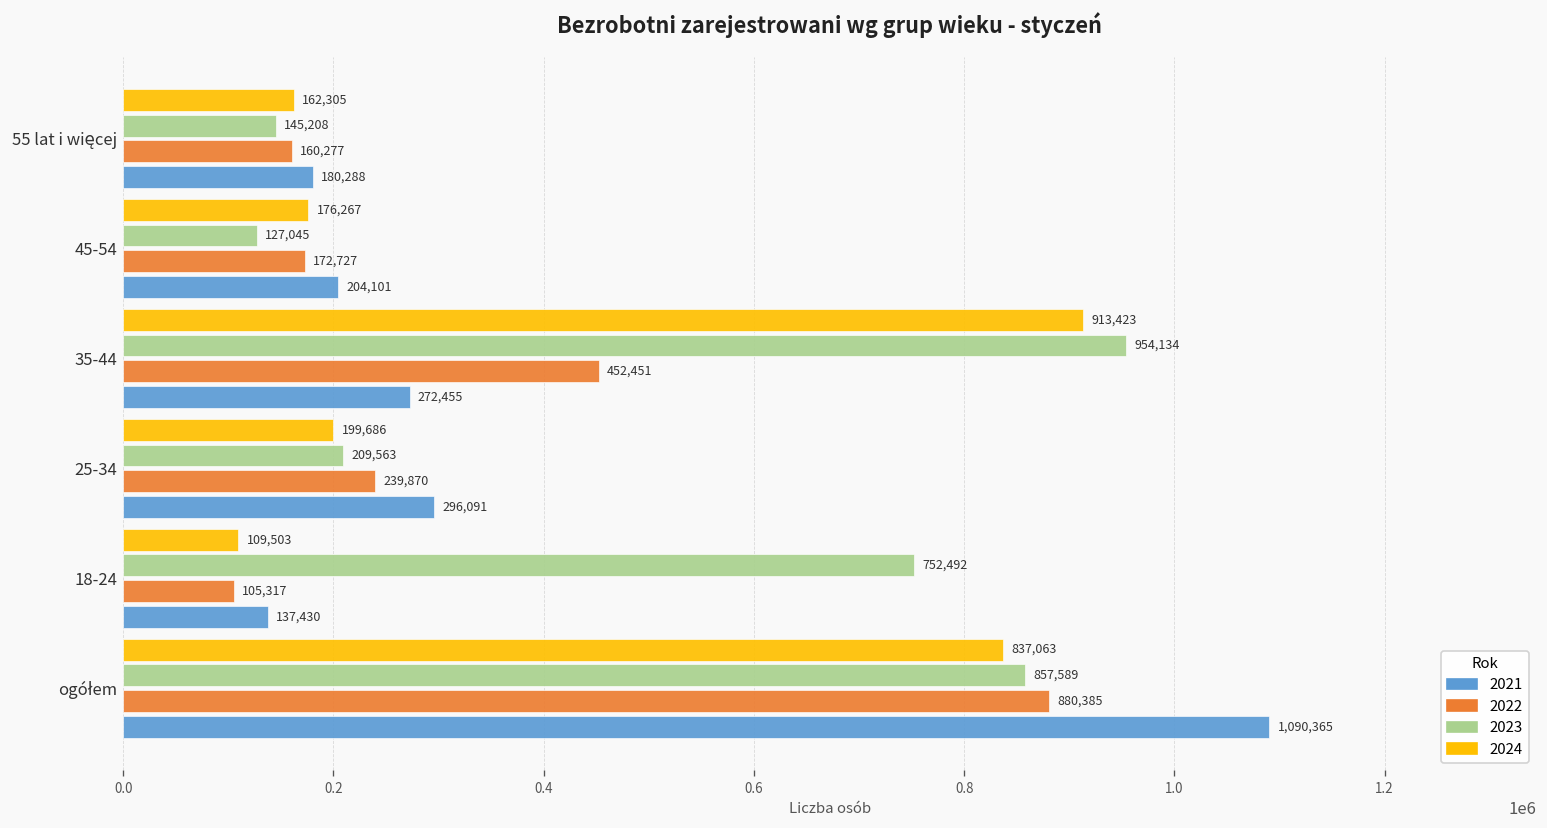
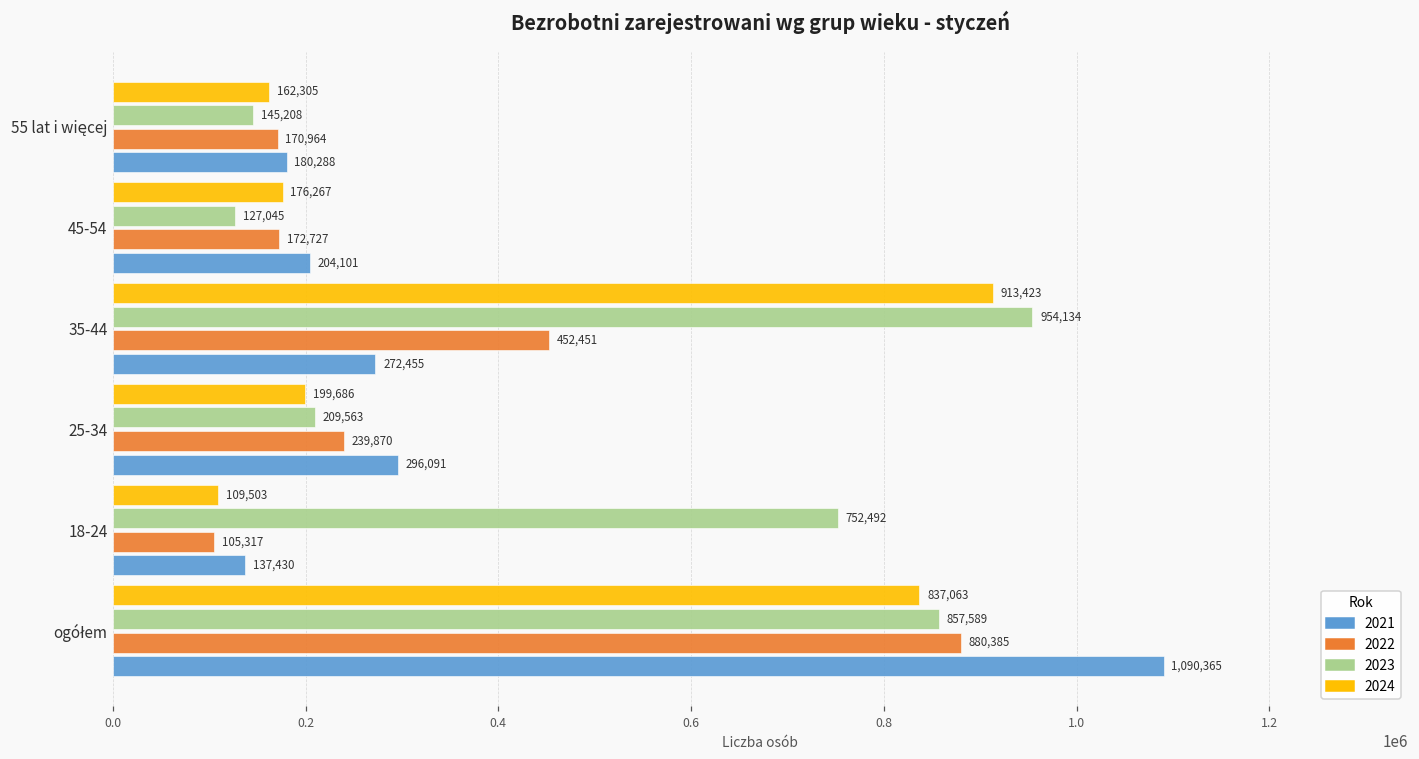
  {
    "2021": {
      "55 lat i więcej": "180,288",
      "45-54": "204,101",
      "35-44": "272,455",
      "25-34": "296,091",
      "18-24": "137,430",
      "ogółem": "1,090,365"
    },
    "2022": {
-     "55 lat i więcej": "160,277",
+     "55 lat i więcej": "170,964",
      "45-54": "172,727",
      "35-44": "452,451",
      "25-34": "239,870",
      "18-24": "105,317",
      "ogółem": "880,385"
    },
    "2023": {
      "55 lat i więcej": "145,208",
      "45-54": "127,045",
      "35-44": "954,134",
      "25-34": "209,563",
      "18-24": "752,492",
      "ogółem": "857,589"
    },
    "2024": {
      "55 lat i więcej": "162,305",
      "45-54": "176,267",
      "35-44": "913,423",
      "25-34": "199,686",
      "18-24": "109,503",
      "ogółem": "837,063"
    }
  }
